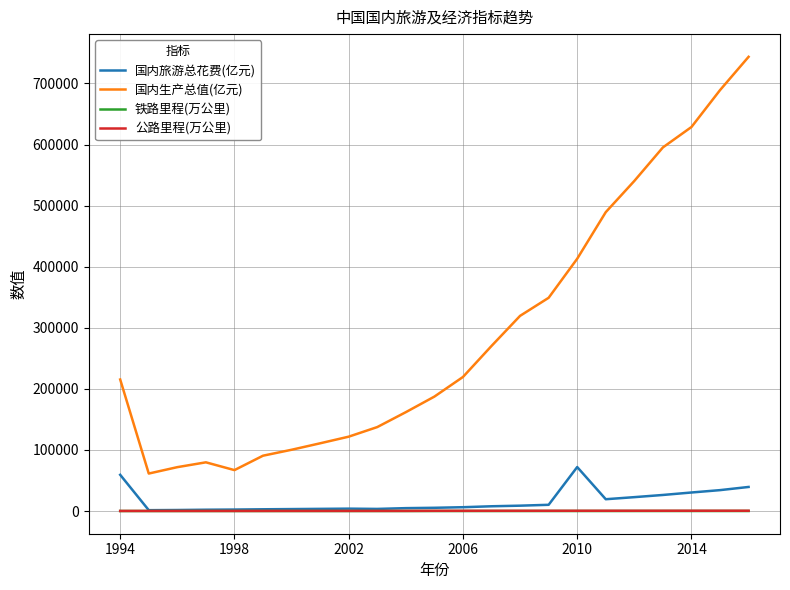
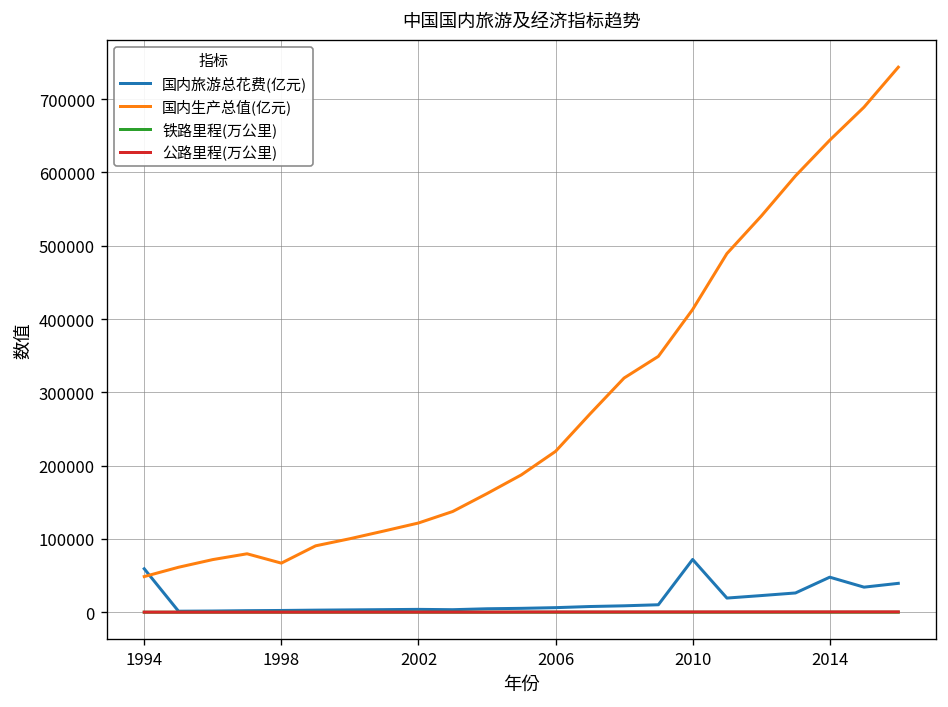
  {
    "国内旅游总花费(亿元)": {
      "1994": 60000,
      "2006": 10000,
      "2010": 70000,
-     "2014": 30000
+     "2014": 50000
    },
    "国内生产总值(亿元)": {
-     "1994": 220000,
+     "1994": 50000,
      "1998": 70000,
      "2002": 120000,
      "2006": 220000,
      "2010": 410000,
-     "2014": 630000
+     "2014": 640000
    },
    "公路里程(万公里)": {
      "1994": 0,
      "2006": 0,
      "2010": 0,
      "2014": 0
    }
  }
